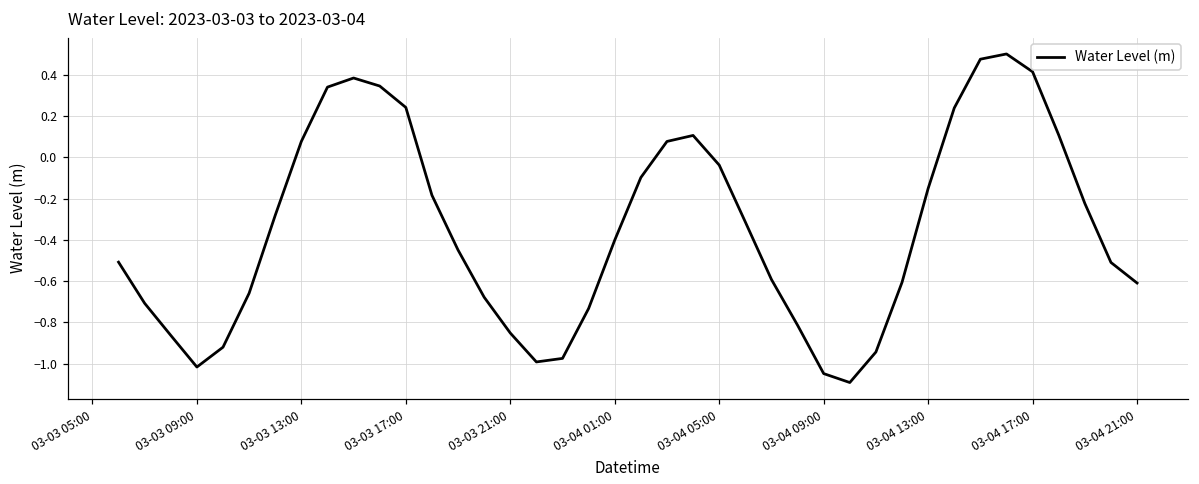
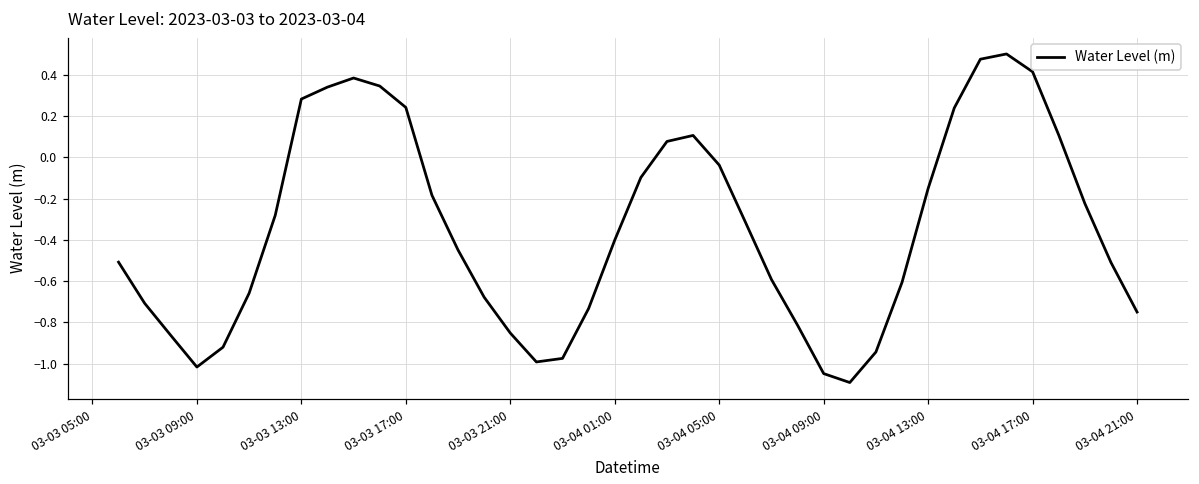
  {
    "03-03 09:00": -1.02,
-   "03-03 13:00": 0.08,
+   "03-03 13:00": 0.28,
    "03-03 17:00": 0.24,
    "03-03 21:00": -0.85,
    "03-04 01:00": -0.40,
    "03-04 05:00": -0.04,
    "03-04 09:00": -1.05,
    "03-04 13:00": -0.15,
    "03-04 17:00": 0.42,
-   "03-04 21:00": -0.61
+   "03-04 21:00": -0.75
  }
